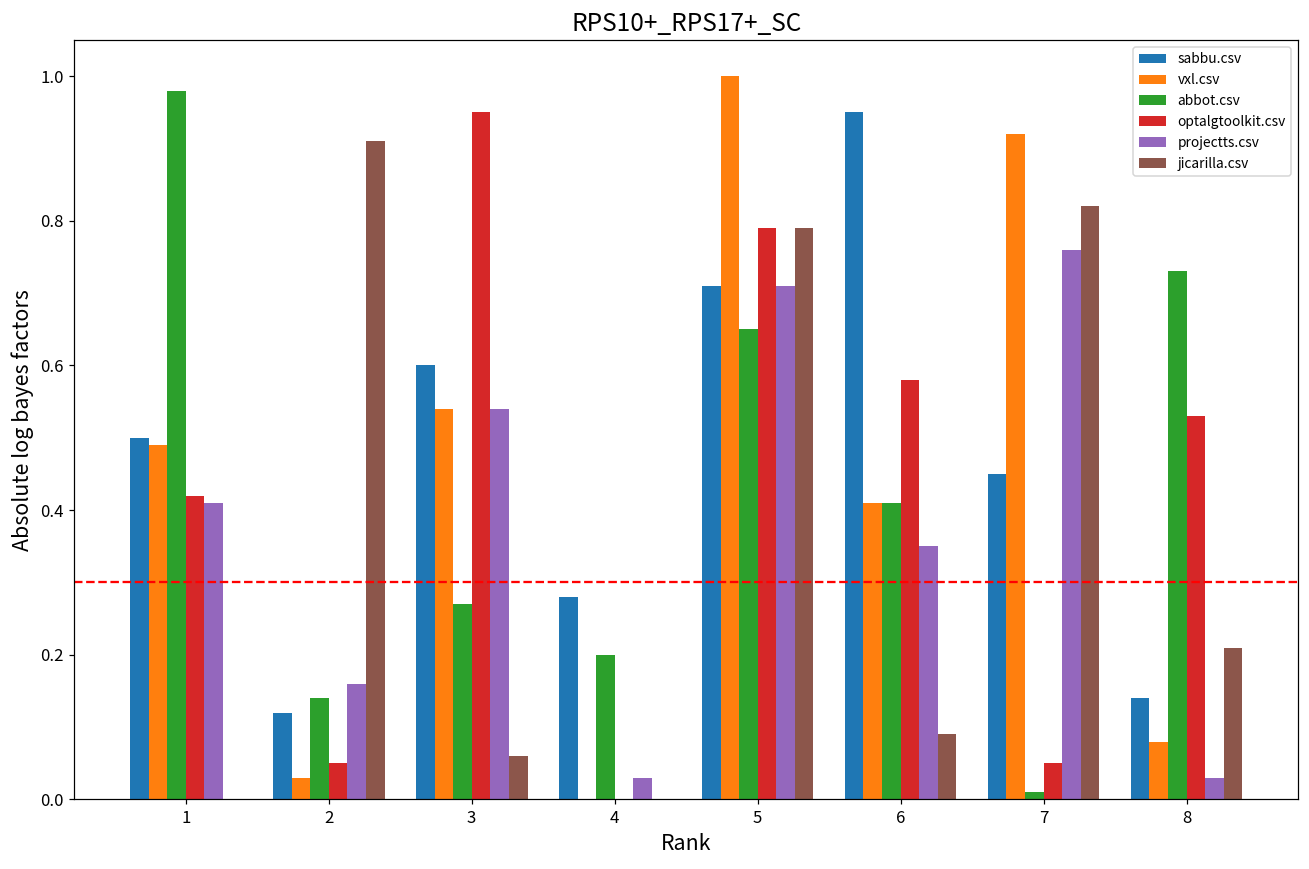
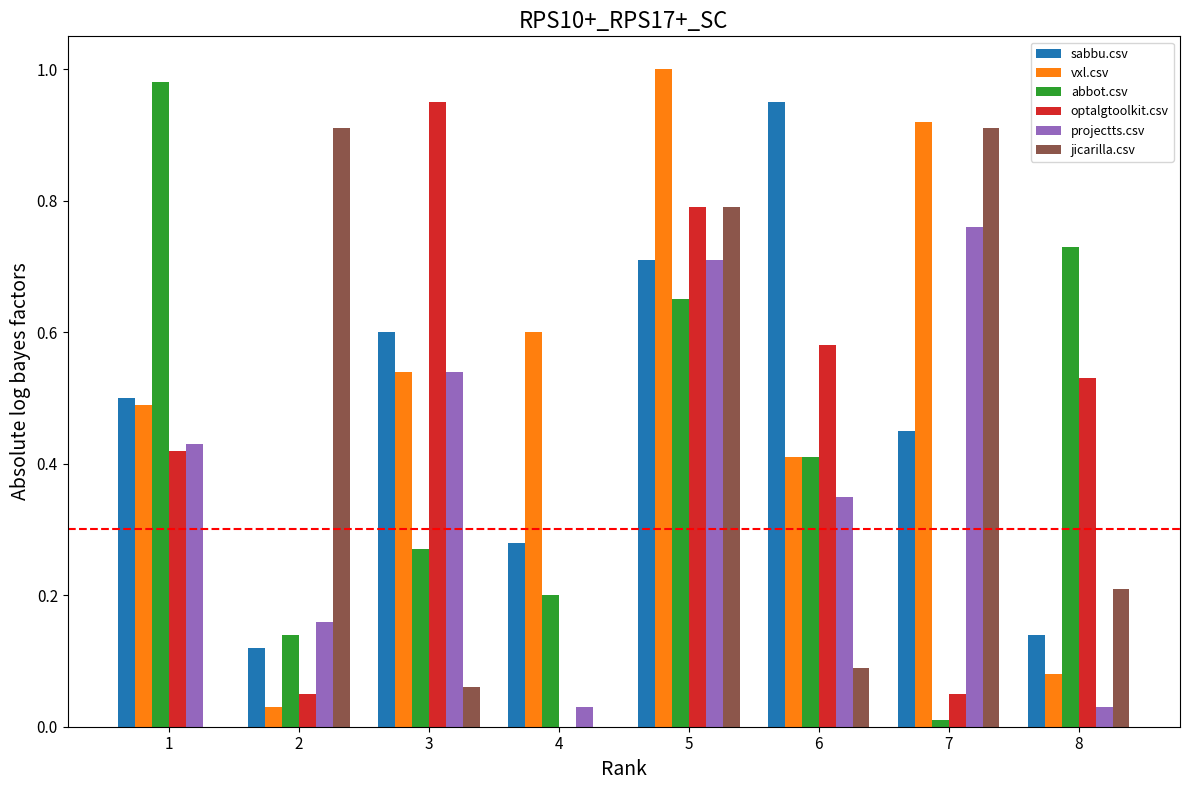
  {
    "sabbu.csv": {
      "1": 0.50,
      "2": 0.12,
      "3": 0.60,
      "4": 0.28,
      "5": 0.71,
      "6": 0.95,
      "7": 0.45,
      "8": 0.14
    },
    "vxl.csv": {
      "1": 0.49,
      "2": 0.03,
      "3": 0.54,
-     "4": 0.0,
+     "4": 0.6,
      "5": 1.0,
      "6": 0.41,
      "7": 0.92,
      "8": 0.08
    },
    "abbot.csv": {
      "1": 0.98,
      "2": 0.14,
      "3": 0.27,
      "4": 0.20,
      "5": 0.65,
      "6": 0.41,
      "7": 0.01,
      "8": 0.73
    },
    "optalgtoolkit.csv": {
      "1": 0.42,
      "2": 0.05,
      "3": 0.95,
      "4": 0.00,
      "5": 0.79,
      "6": 0.58,
      "7": 0.05,
      "8": 0.53
    },
    "projectts.csv": {
-     "1": 0.41,
+     "1": 0.43,
      "2": 0.16,
      "3": 0.54,
      "4": 0.03,
      "5": 0.71,
      "6": 0.35,
      "7": 0.76,
      "8": 0.03
    },
    "jicarilla.csv": {
      "1": 0.00,
      "2": 0.91,
      "3": 0.06,
      "4": 0.00,
      "5": 0.79,
      "6": 0.09,
-     "7": 0.82,
+     "7": 0.91,
      "8": 0.21
    }
  }
